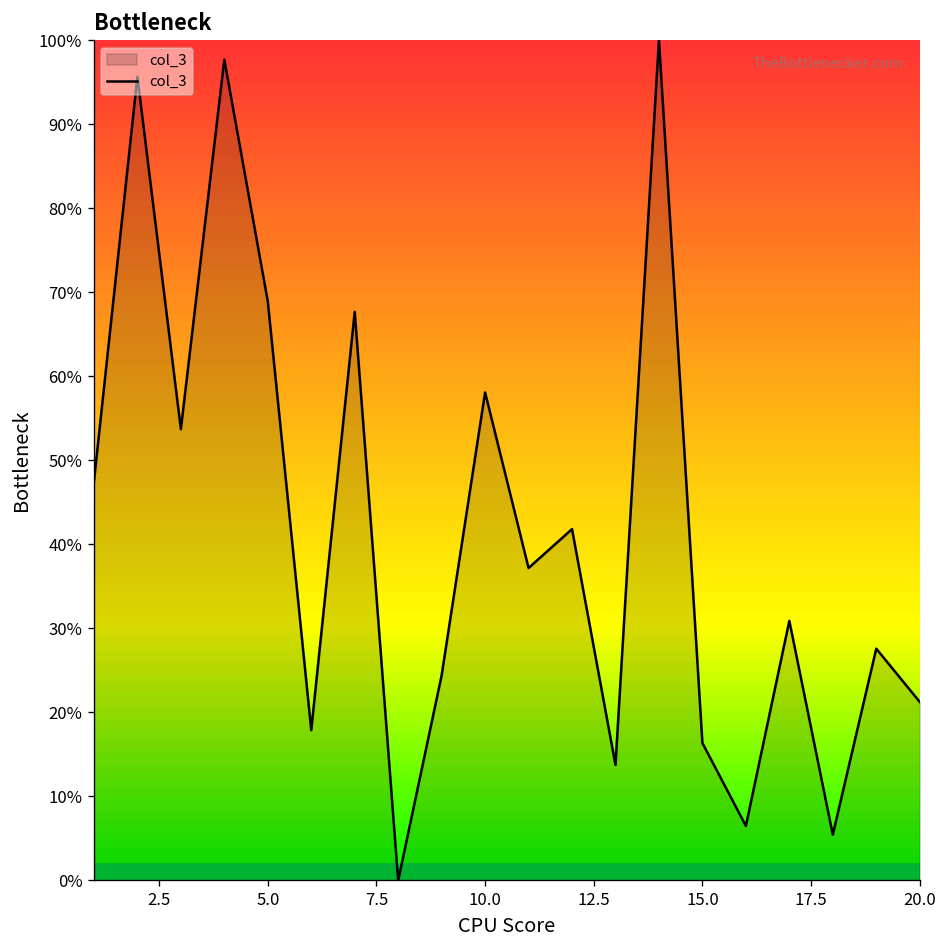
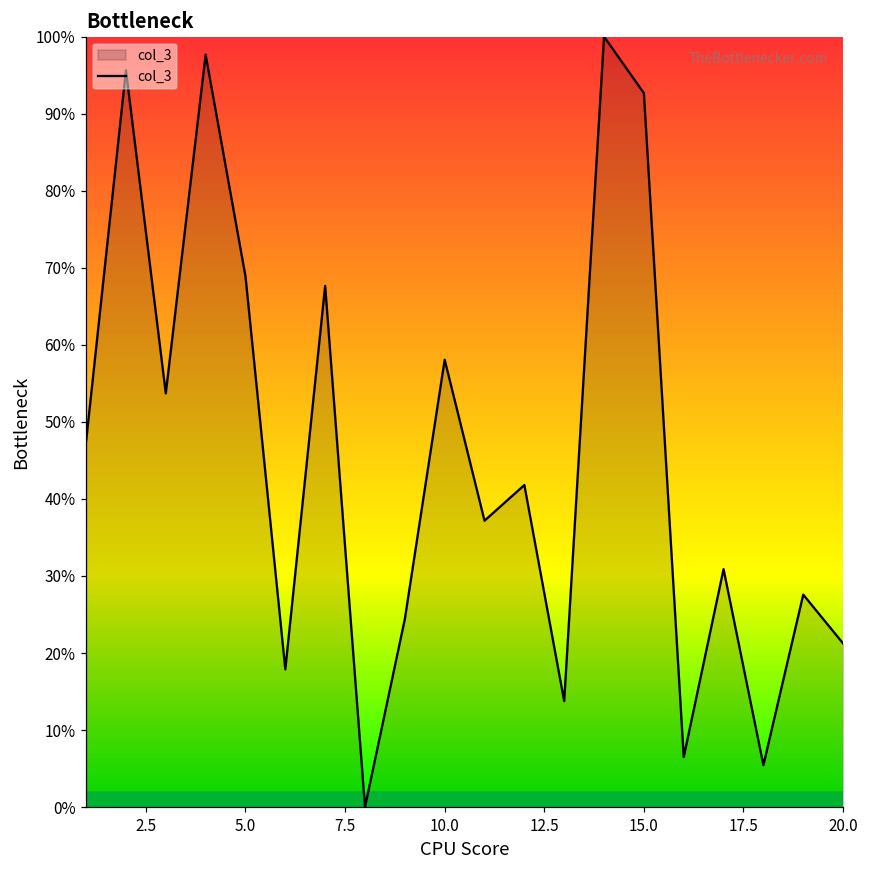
  {
    "5.0": "69%",
    "10.0": "58%",
-   "15.0": "16%",
+   "15.0": "93%",
    "20.0": "21%"
  }
